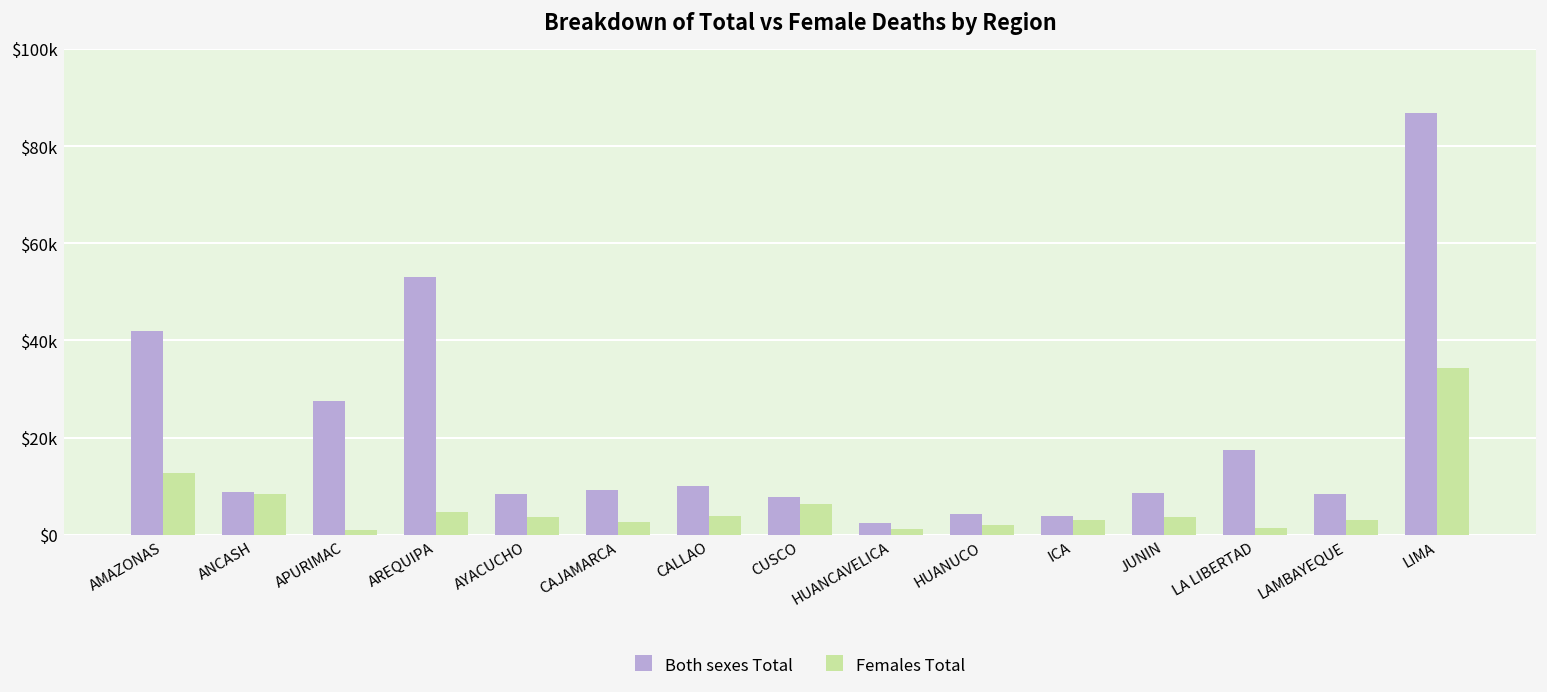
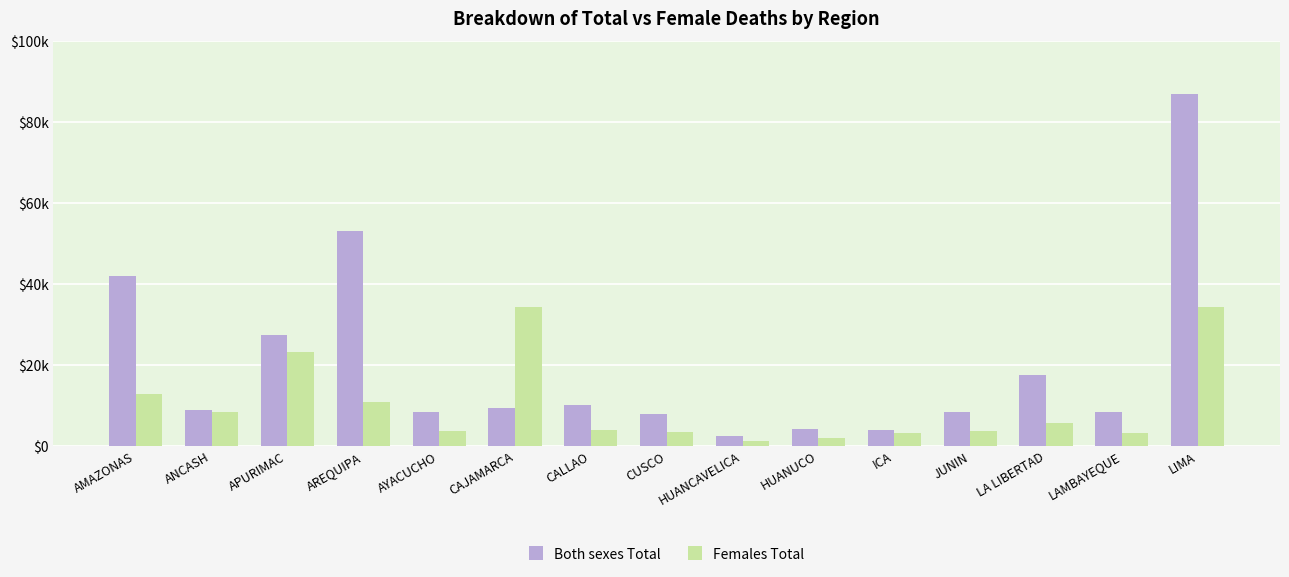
  {
    "Both sexes Total": {
      "AMAZONAS": "$42000",
      "ANCASH": "$9000",
      "APURIMAC": "$28000",
      "AREQUIPA": "$53000",
      "AYACUCHO": "$8000",
      "CAJAMARCA": "$9000",
      "CALLAO": "$10000",
      "CUSCO": "$8000",
      "HUANCAVELICA": "$2000",
      "HUANUCO": "$4000",
      "ICA": "$4000",
      "JUNIN": "$8000",
      "LA LIBERTAD": "$17000",
      "LAMBAYEQUE": "$8000",
      "LIMA": "$87000"
    },
    "Females Total": {
      "AMAZONAS": "$13000",
      "ANCASH": "$8000",
-     "APURIMAC": "$1000",
-     "AREQUIPA": "$5000",
+     "APURIMAC": "$23000",
+     "AREQUIPA": "$11000",
      "AYACUCHO": "$4000",
-     "CAJAMARCA": "$3000",
+     "CAJAMARCA": "$34000",
      "CALLAO": "$4000",
-     "CUSCO": "$6000",
+     "CUSCO": "$3000",
      "HUANCAVELICA": "$1000",
      "HUANUCO": "$2000",
      "ICA": "$3000",
      "JUNIN": "$4000",
-     "LA LIBERTAD": "$1000",
+     "LA LIBERTAD": "$6000",
      "LAMBAYEQUE": "$3000",
      "LIMA": "$34000"
    }
  }
